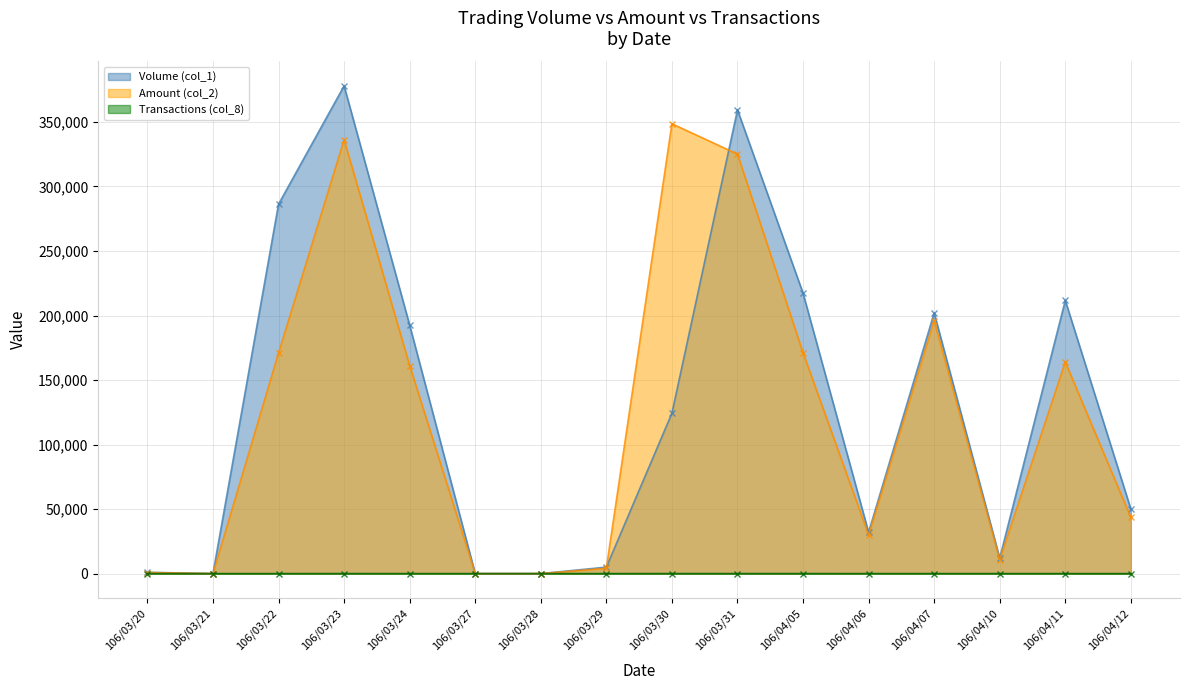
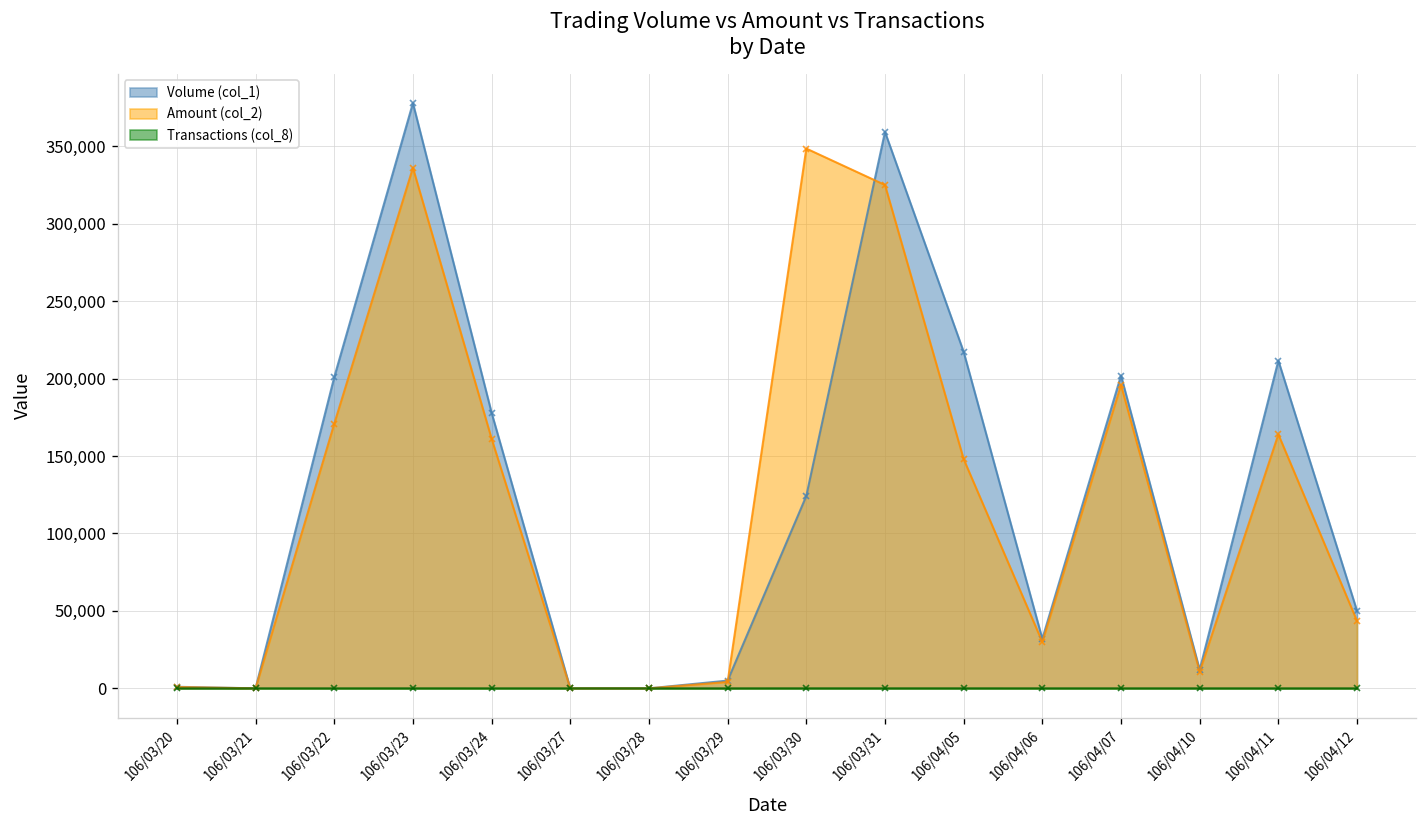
  {
    "Volume (col_1)": {
-     "106/03/22": "286,000",
+     "106/03/22": "201,000",
      "106/03/23": "378,000",
-     "106/03/24": "193,000",
+     "106/03/24": "178,000",
      "106/03/30": "124,000",
      "106/03/31": "359,000",
      "106/04/05": "217,000",
      "106/04/06": "32,000",
      "106/04/07": "202,000",
      "106/04/11": "212,000",
      "106/04/12": "50,000"
    },
    "Amount (col_2)": {
      "106/03/22": "171,000",
      "106/03/23": "336,000",
      "106/03/24": "161,000",
      "106/03/30": "349,000",
      "106/03/31": "325,000",
-     "106/04/05": "171,000",
+     "106/04/05": "148,000",
      "106/04/06": "30,000",
      "106/04/07": "196,000",
      "106/04/11": "164,000",
      "106/04/12": "44,000"
    },
    "Transactions (col_8)": {
      "106/03/22": "0",
      "106/03/23": "0",
      "106/03/24": "0",
      "106/03/29": "0",
      "106/03/30": "0",
      "106/03/31": "0",
      "106/04/05": "0",
      "106/04/06": "0",
      "106/04/07": "0",
      "106/04/10": "0",
      "106/04/11": "0",
      "106/04/12": "0"
    }
  }
